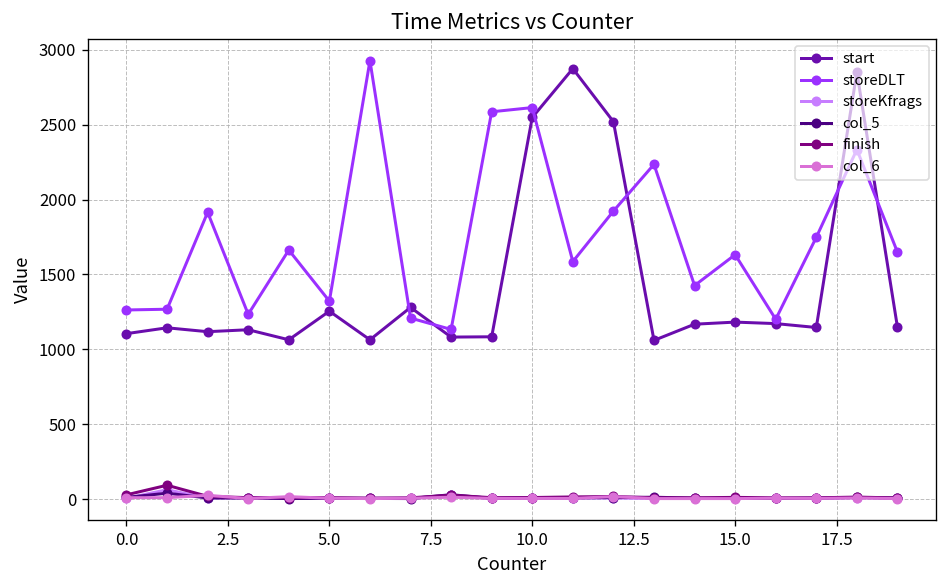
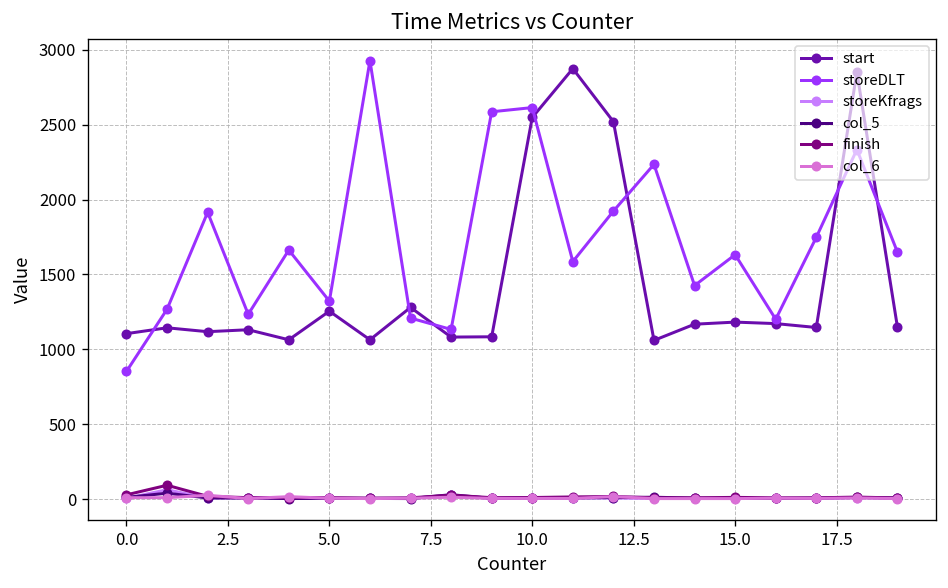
  {
    "storeDLT": {
-     "0.0": 1260,
+     "0.0": 850,
      "5.0": 1320,
      "10.0": 2610,
      "15.0": 1630
    }
  }
